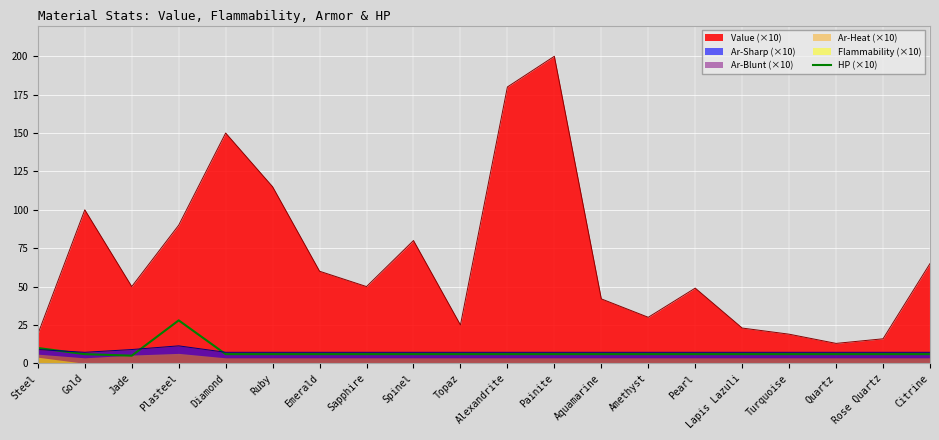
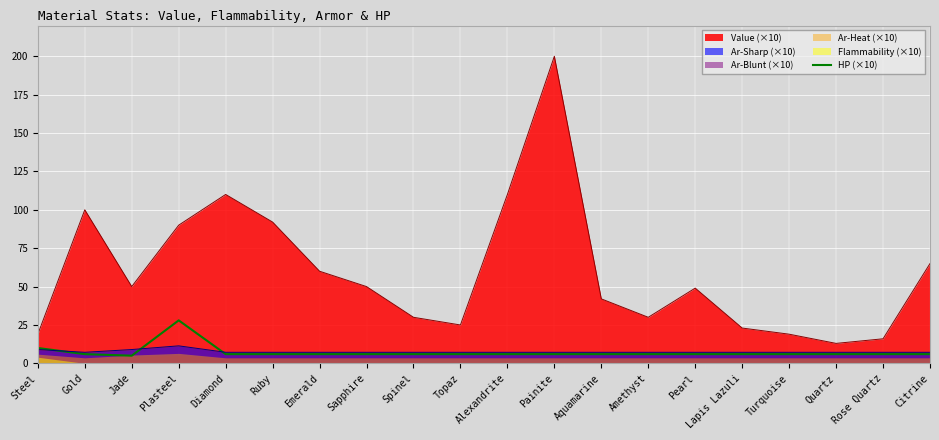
  {
    "Value (×10)": {
      "Steel": 19,
      "Gold": 100,
      "Jade": 50,
      "Plasteel": 90,
-     "Diamond": 150,
-     "Ruby": 115,
+     "Diamond": 110,
+     "Ruby": 92,
      "Emerald": 60,
      "Sapphire": 50,
-     "Spinel": 80,
+     "Spinel": 30,
      "Topaz": 25,
-     "Alexandrite": 180,
+     "Alexandrite": 110,
      "Painite": 200,
      "Aquamarine": 42,
      "Amethyst": 30,
      "Pearl": 49,
      "Lapis Lazuli": 23,
      "Turquoise": 19,
      "Quartz": 13,
      "Rose Quartz": 16,
      "Citrine": 65
    },
    "HP (×10)": {
      "Plasteel": 28
    },
    "Ar-Sharp (×10)": {
      "Jade": 9,
      "Plasteel": 11
    },
    "Flammability (×10)": {
      "Gold": 0,
      "Jade": 0,
      "Plasteel": 0,
      "Diamond": 0,
      "Ruby": 0,
      "Emerald": 0,
      "Sapphire": 0,
      "Spinel": 0,
      "Topaz": 0,
      "Alexandrite": 0,
      "Painite": 0,
      "Aquamarine": 0,
      "Amethyst": 0,
      "Pearl": 0,
      "Lapis Lazuli": 0,
      "Turquoise": 0,
      "Quartz": 0,
      "Rose Quartz": 0,
      "Citrine": 0
    }
  }
